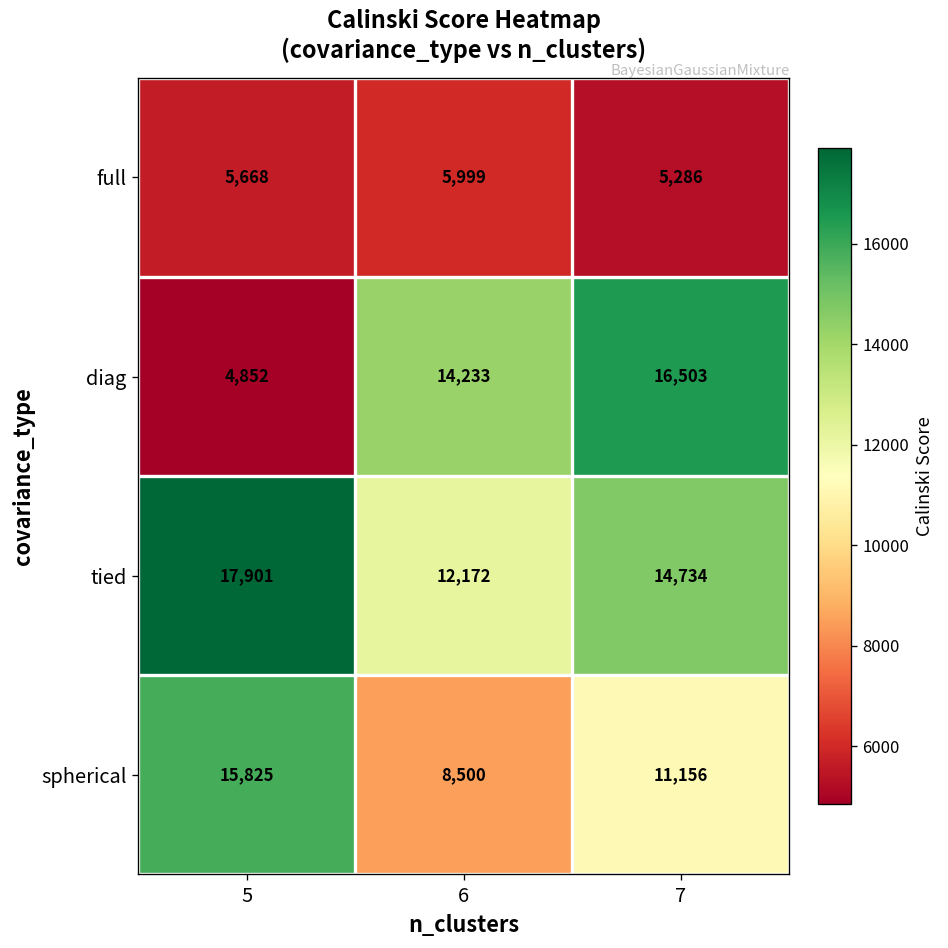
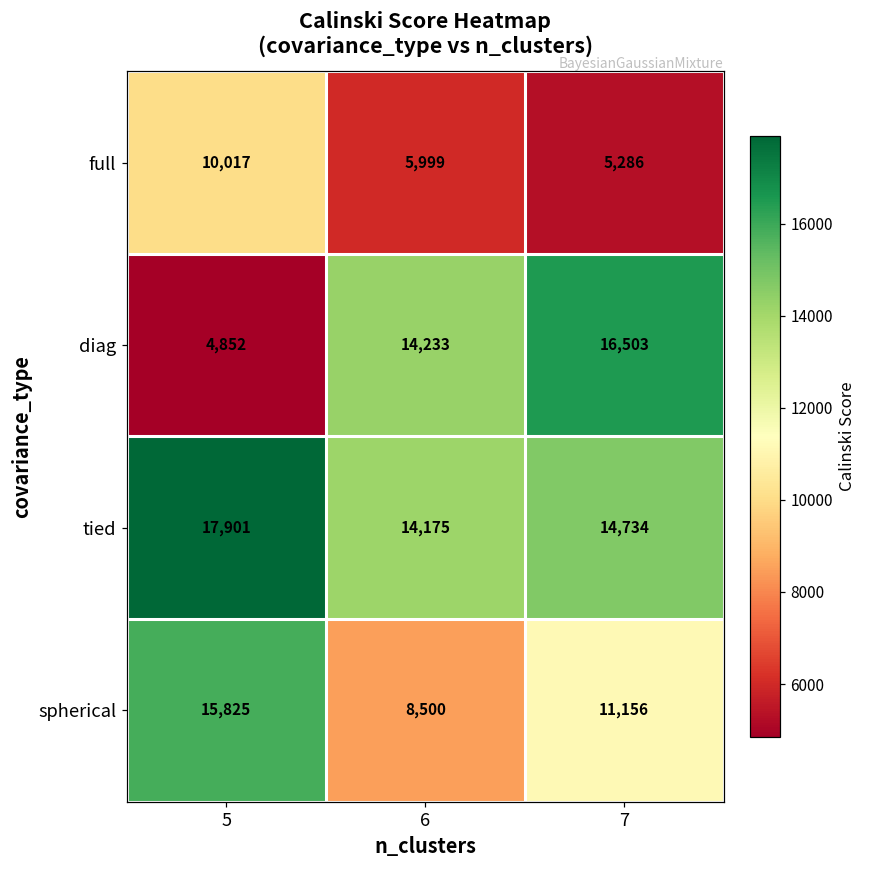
  {
    "full": {
-     "5": "5,668",
+     "5": "10,017",
      "6": "5,999",
      "7": "5,286"
    },
    "diag": {
      "5": "4,852",
      "6": "14,233",
      "7": "16,503"
    },
    "tied": {
      "5": "17,901",
-     "6": "12,172",
+     "6": "14,175",
      "7": "14,734"
    },
    "spherical": {
      "5": "15,825",
      "6": "8,500",
      "7": "11,156"
    }
  }
